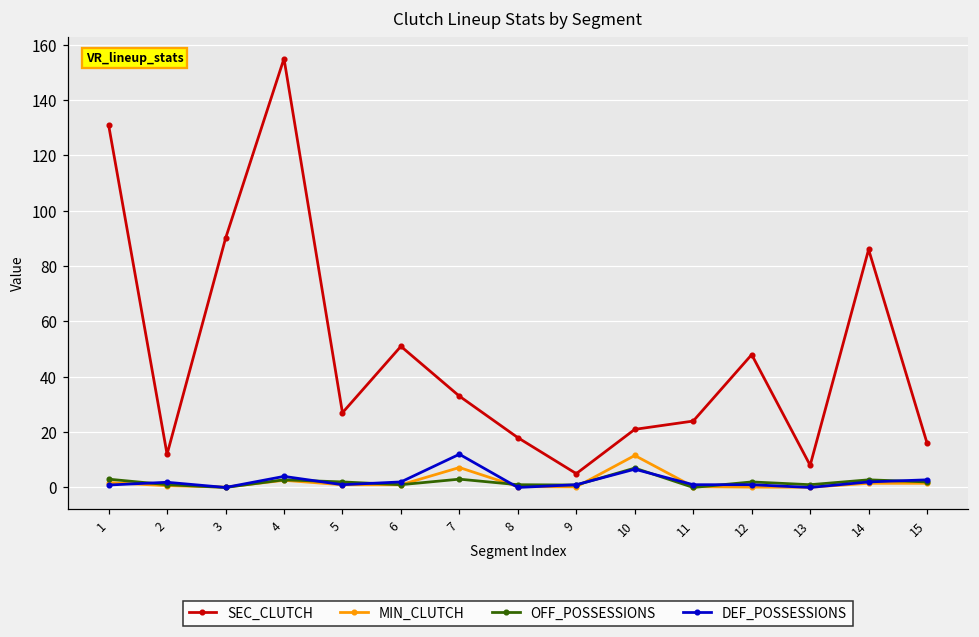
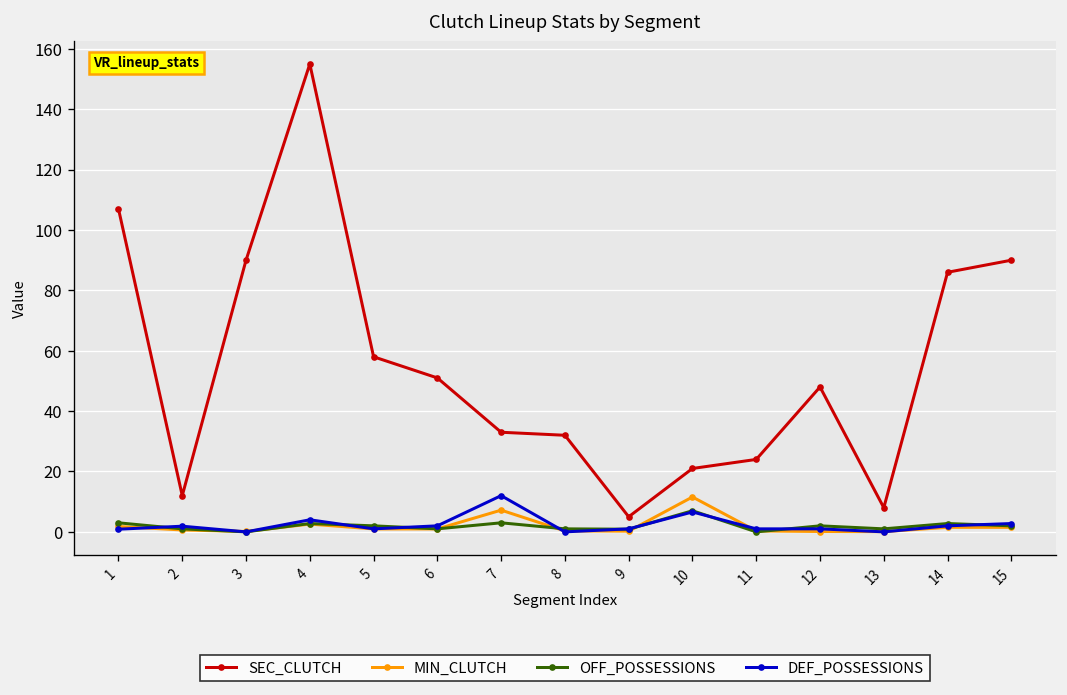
  {
    "SEC_CLUTCH": {
-     "1": 131,
+     "1": 107,
      "2": 12,
      "3": 90,
      "4": 155,
-     "5": 27,
+     "5": 58,
      "6": 51,
      "7": 33,
-     "8": 18,
+     "8": 32,
      "9": 5,
      "10": 21,
      "11": 24,
      "12": 48,
      "13": 8,
      "14": 86,
-     "15": 16
+     "15": 90
    },
    "MIN_CLUTCH": {
      "7": 7,
      "10": 12
    },
    "OFF_POSSESSIONS": {
      "1": 3,
      "7": 3
    },
    "DEF_POSSESSIONS": {
      "4": 4,
      "7": 12
    }
  }
